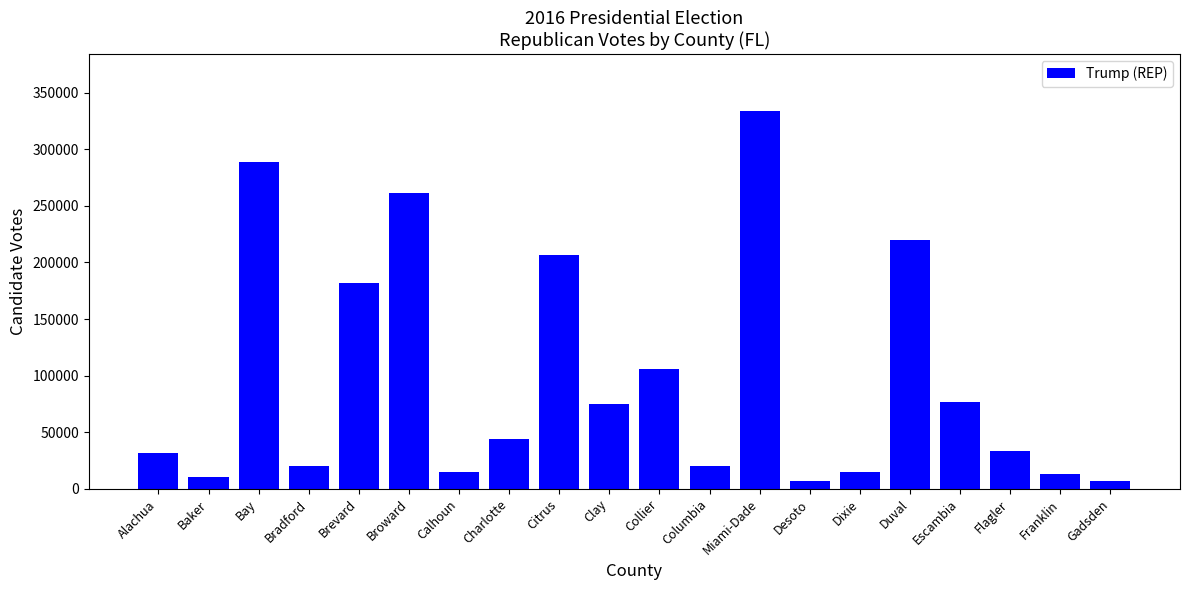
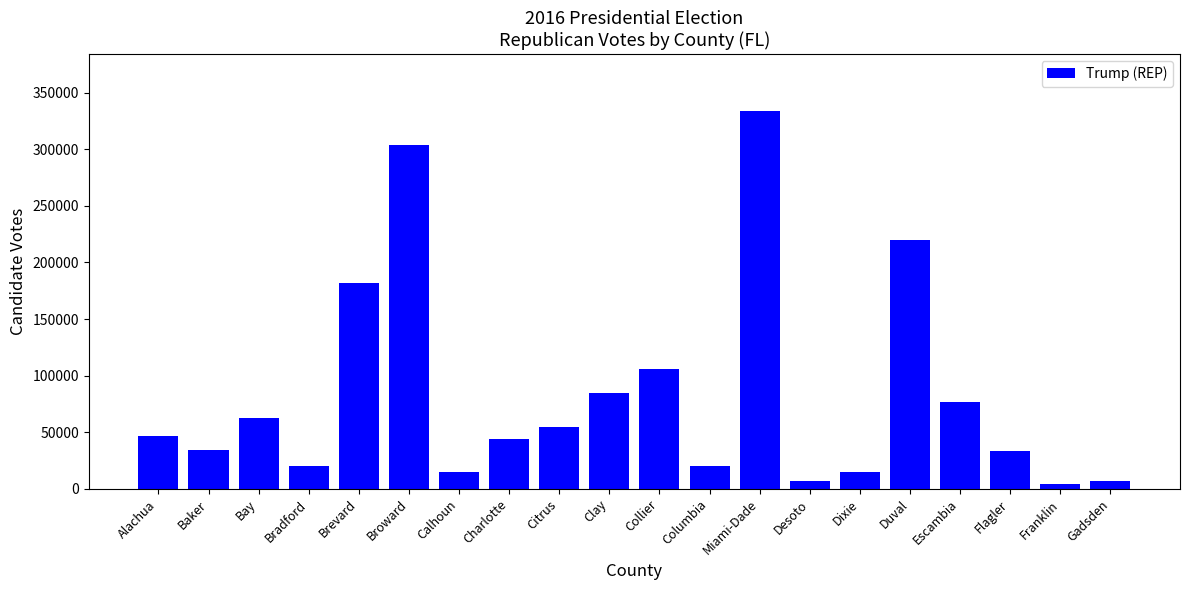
  {
-   "Alachua": 31000,
-   "Baker": 10000,
-   "Bay": 289000,
+   "Alachua": 47000,
+   "Baker": 35000,
+   "Bay": 62000,
    "Bradford": 20000,
    "Brevard": 182000,
-   "Broward": 261000,
+   "Broward": 304000,
    "Calhoun": 15000,
    "Charlotte": 44000,
-   "Citrus": 206000,
-   "Clay": 75000,
+   "Citrus": 54000,
+   "Clay": 85000,
    "Collier": 105000,
    "Columbia": 20000,
    "Miami-Dade": 334000,
    "Desoto": 7000,
    "Dixie": 15000,
    "Duval": 220000,
    "Escambia": 77000,
    "Flagler": 34000,
-   "Franklin": 13000,
+   "Franklin": 4000,
    "Gadsden": 7000
  }
